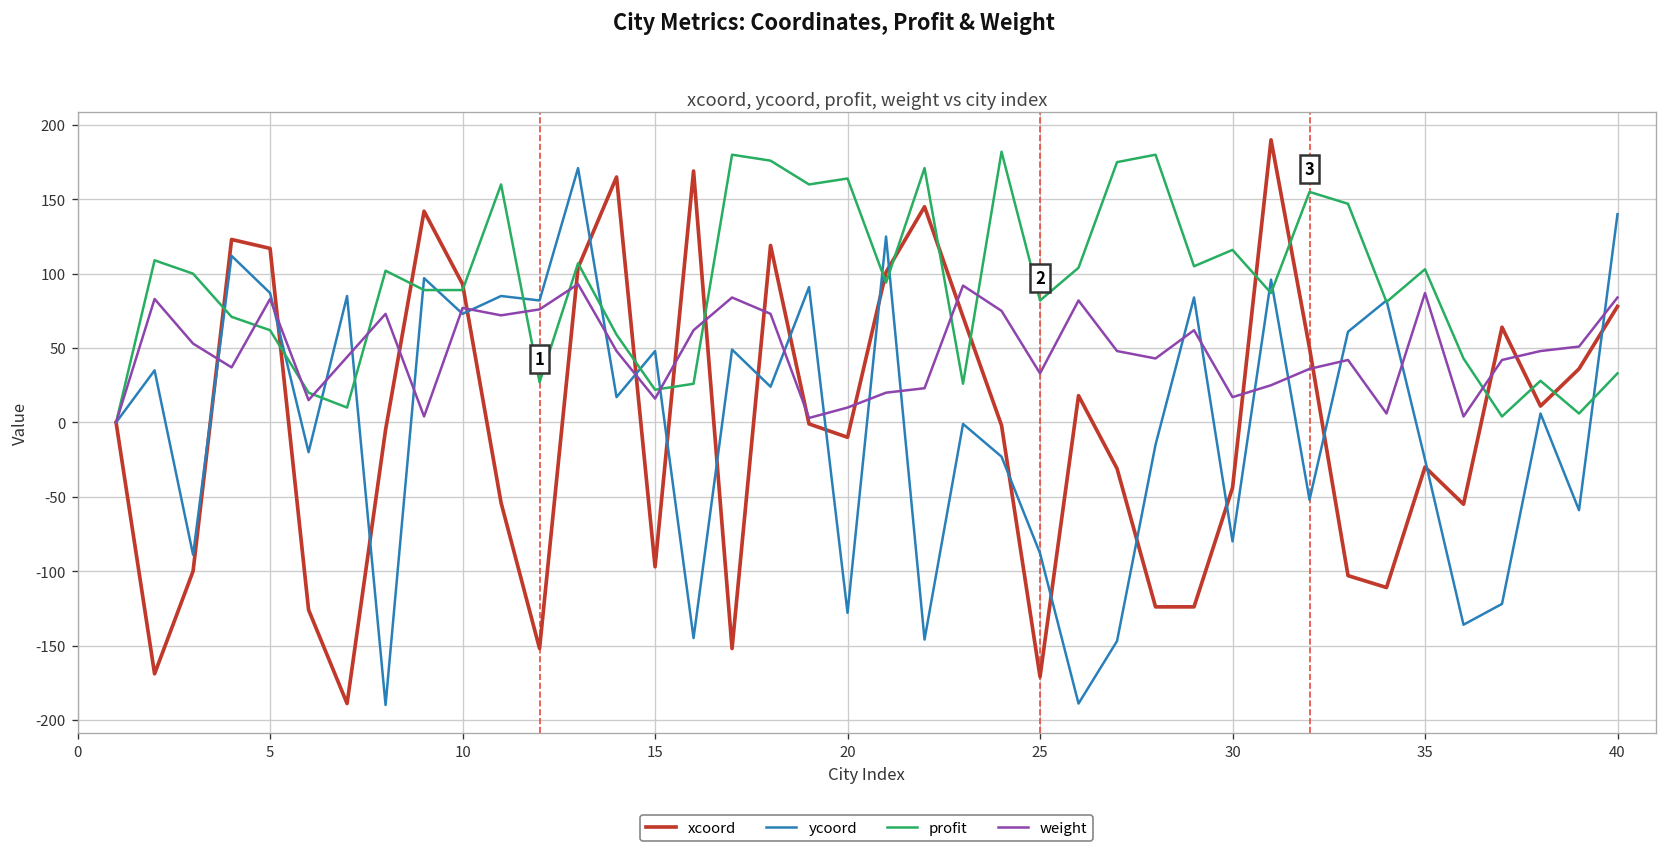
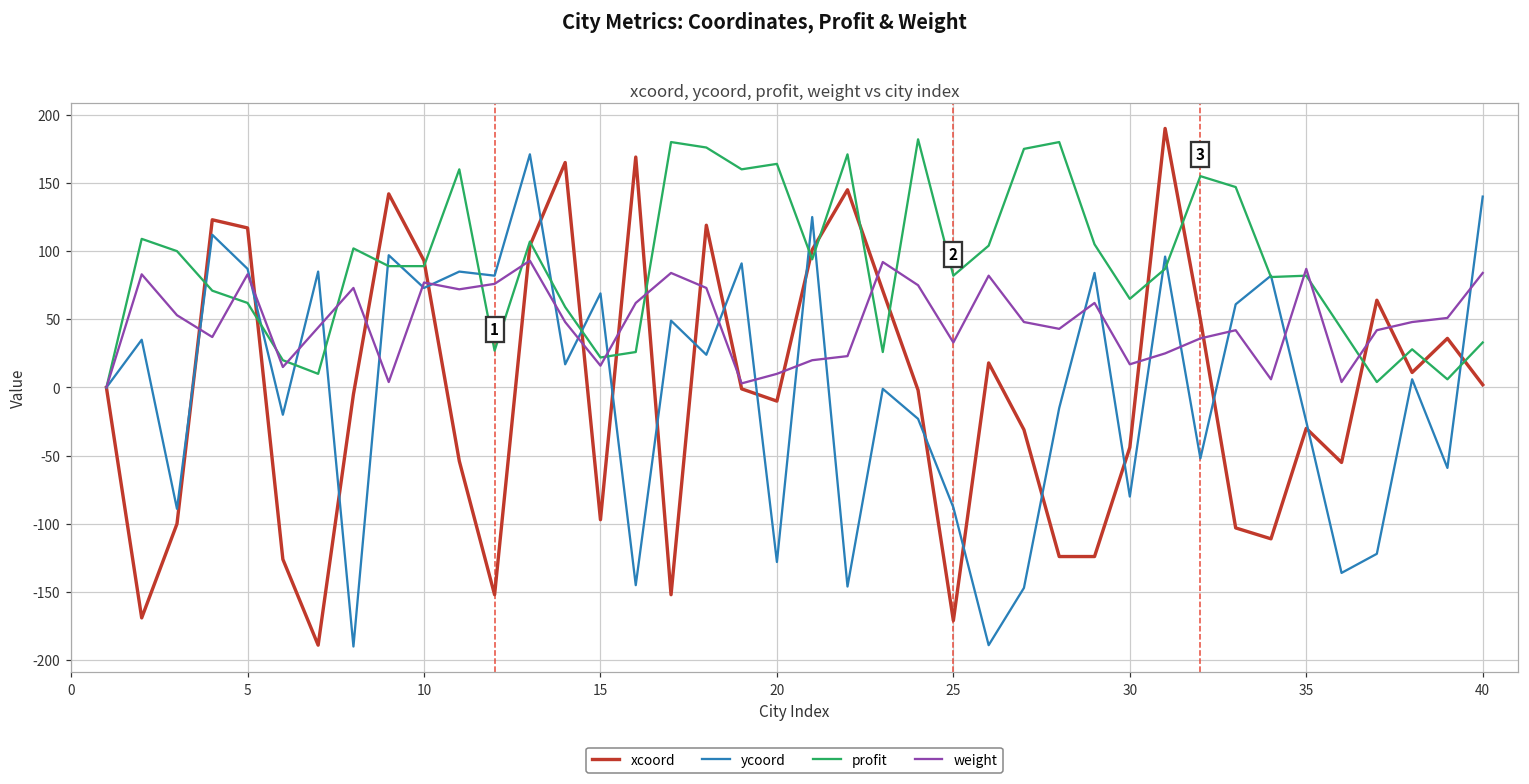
  {
    "xcoord": {
      "5": 117,
      "10": 93,
      "15": -97,
      "20": -10,
      "25": -171,
      "30": -44,
      "35": -30,
-     "40": 78
+     "40": 2
    },
    "ycoord": {
      "5": 87,
      "10": 73,
-     "15": 48,
+     "15": 69,
      "20": -128,
      "25": -88,
      "30": -80,
      "35": -25,
      "40": 140
    },
    "profit": {
      "5": 62,
      "10": 89,
      "15": 22,
      "20": 164,
-     "30": 116,
-     "35": 103,
+     "30": 65,
+     "35": 82,
      "40": 33
    },
    "weight": {
      "5": 83,
      "10": 77,
      "15": 16,
      "20": 10,
      "25": 33,
      "30": 17,
      "35": 87,
      "40": 84
    }
  }
